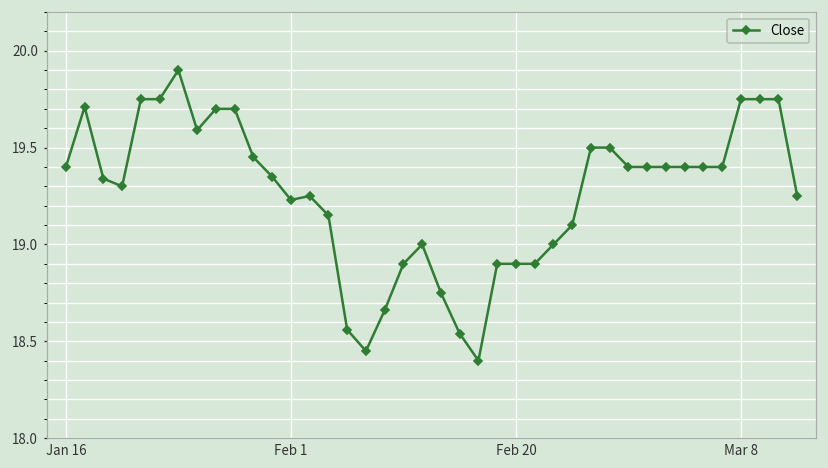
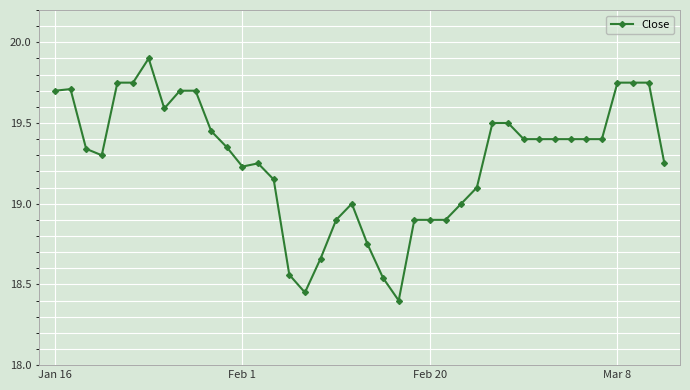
  {
-   "Jan 16": 19.4,
+   "Jan 16": 19.7,
    "Feb 1": 19.23,
    "Feb 20": 18.9,
    "Mar 8": 19.75
  }
